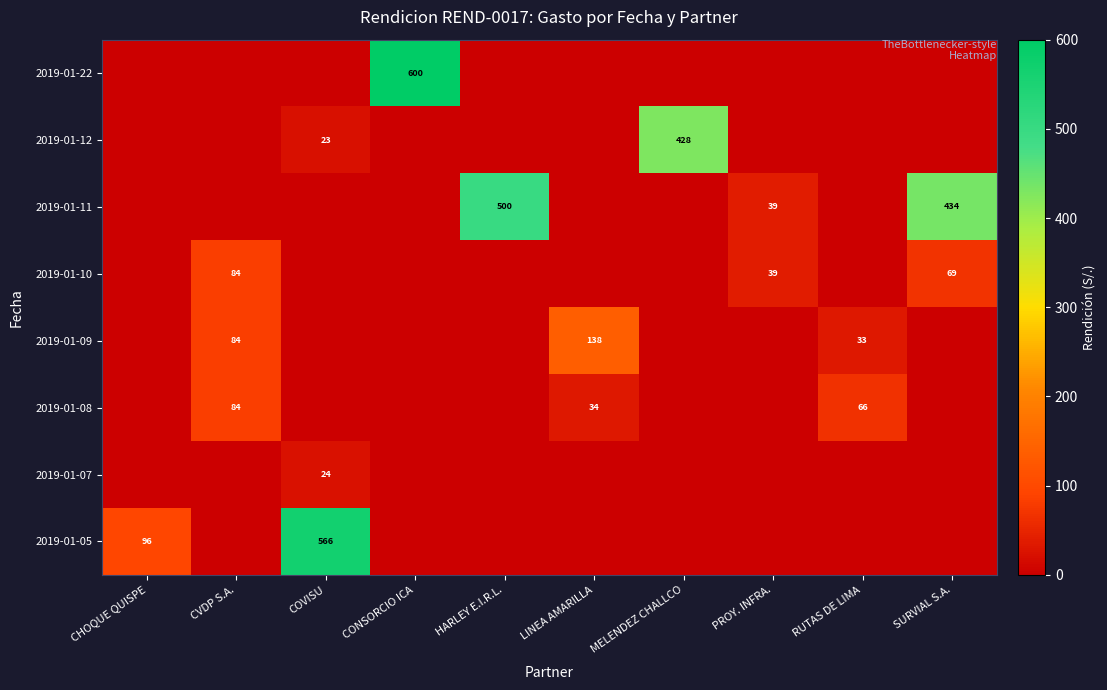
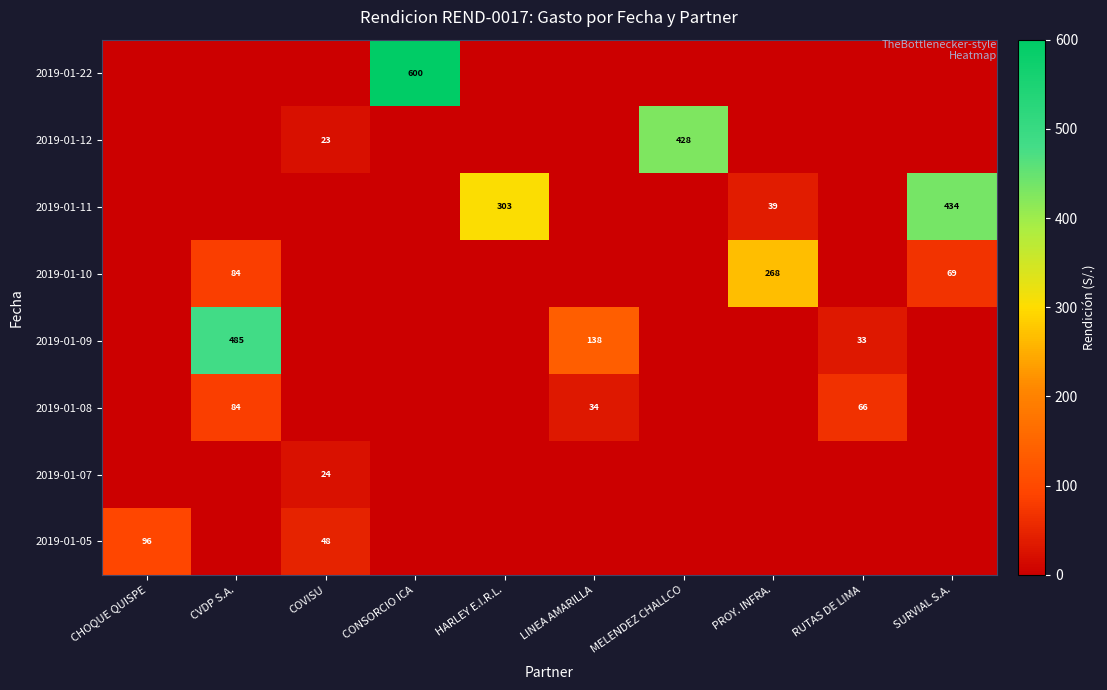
  {
    "2019-01-22": {
      "CONSORCIO ICA": 600
    },
    "2019-01-12": {
      "COVISU": 23,
      "MELENDEZ CHALLCO": 428
    },
    "2019-01-11": {
-     "HARLEY E.I.R.L.": 500,
+     "HARLEY E.I.R.L.": 303,
      "PROY. INFRA.": 39,
      "SURVIAL S.A.": 434
    },
    "2019-01-10": {
      "CVDP S.A.": 84,
-     "PROY. INFRA.": 39,
+     "PROY. INFRA.": 268,
      "SURVIAL S.A.": 69
    },
    "2019-01-09": {
-     "CVDP S.A.": 84,
+     "CVDP S.A.": 485,
      "LINEA AMARILLA": 138,
      "RUTAS DE LIMA": 33
    },
    "2019-01-08": {
      "CVDP S.A.": 84,
      "LINEA AMARILLA": 34,
      "RUTAS DE LIMA": 66
    },
    "2019-01-07": {
      "COVISU": 24
    },
    "2019-01-05": {
      "CHOQUE QUISPE": 96,
-     "COVISU": 566
+     "COVISU": 48
    }
  }
